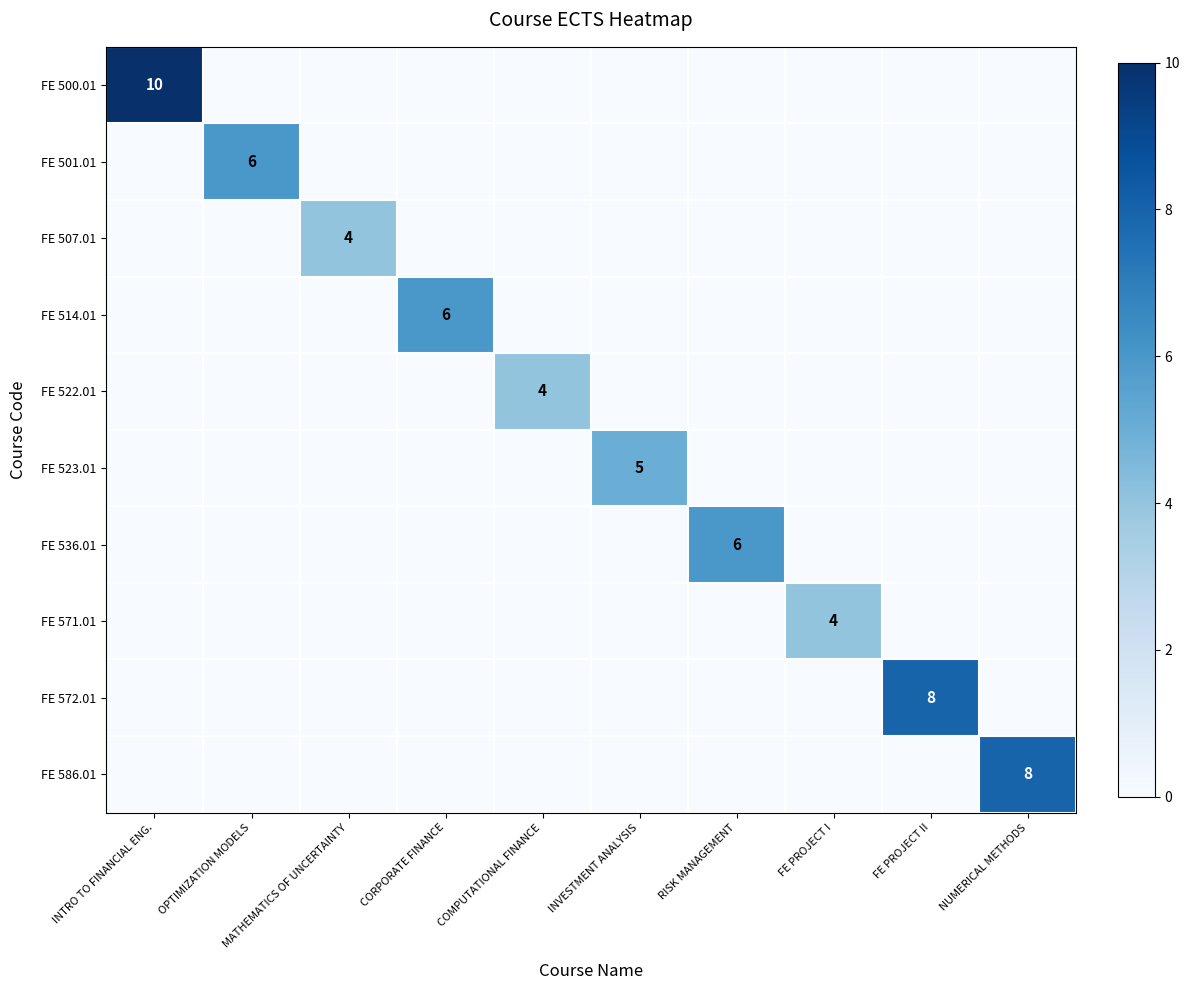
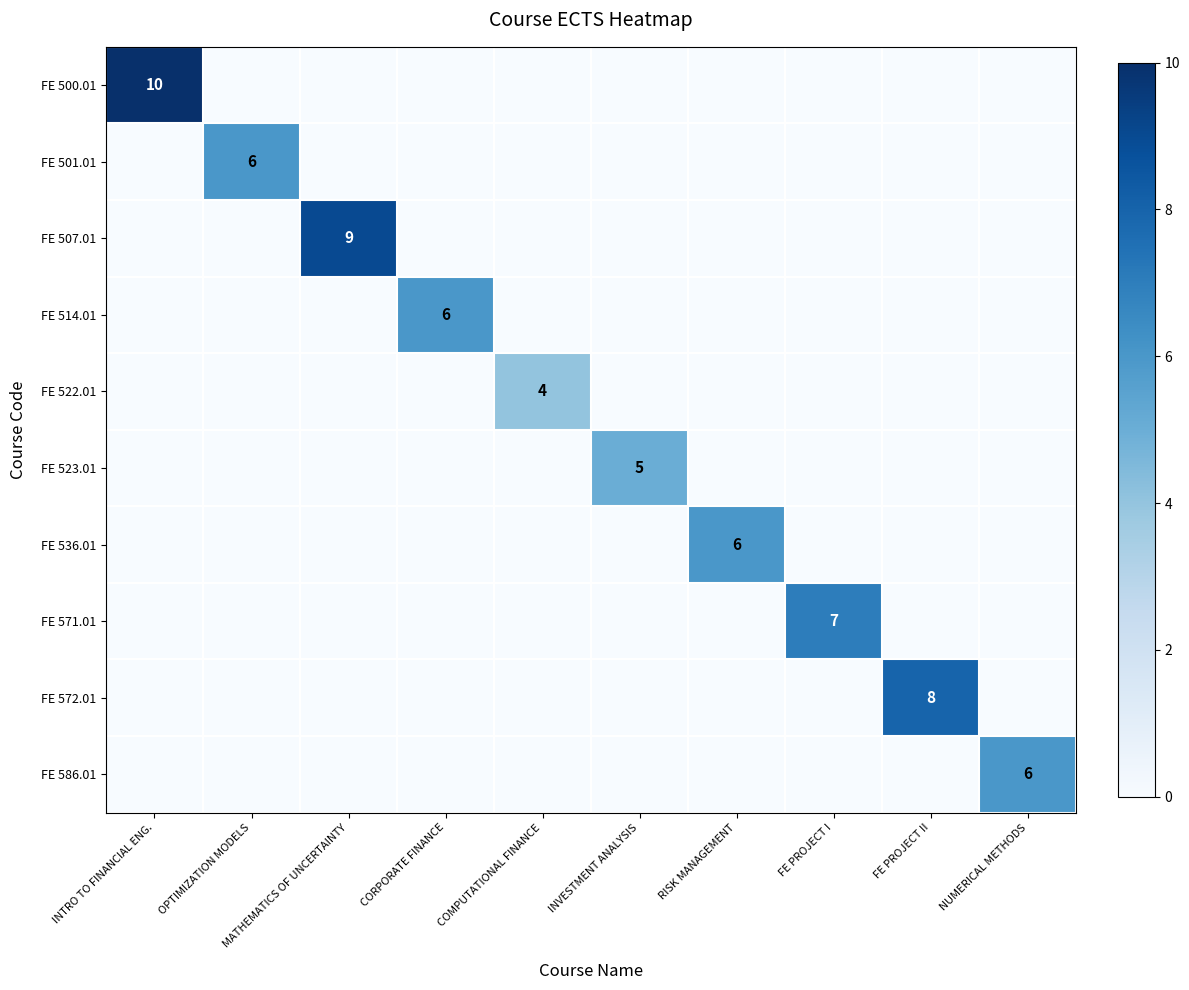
  {
    "FE 500.01": {
      "INTRO TO FINANCIAL ENG.": 10
    },
    "FE 501.01": {
      "OPTIMIZATION MODELS": 6
    },
    "FE 507.01": {
-     "MATHEMATICS OF UNCERTAINTY": 4
+     "MATHEMATICS OF UNCERTAINTY": 9
    },
    "FE 514.01": {
      "CORPORATE FINANCE": 6
    },
    "FE 522.01": {
      "COMPUTATIONAL FINANCE": 4
    },
    "FE 523.01": {
      "INVESTMENT ANALYSIS": 5
    },
    "FE 536.01": {
      "RISK MANAGEMENT": 6
    },
    "FE 571.01": {
-     "FE PROJECT I": 4
+     "FE PROJECT I": 7
    },
    "FE 572.01": {
      "FE PROJECT II": 8
    },
    "FE 586.01": {
-     "NUMERICAL METHODS": 8
+     "NUMERICAL METHODS": 6
    }
  }
